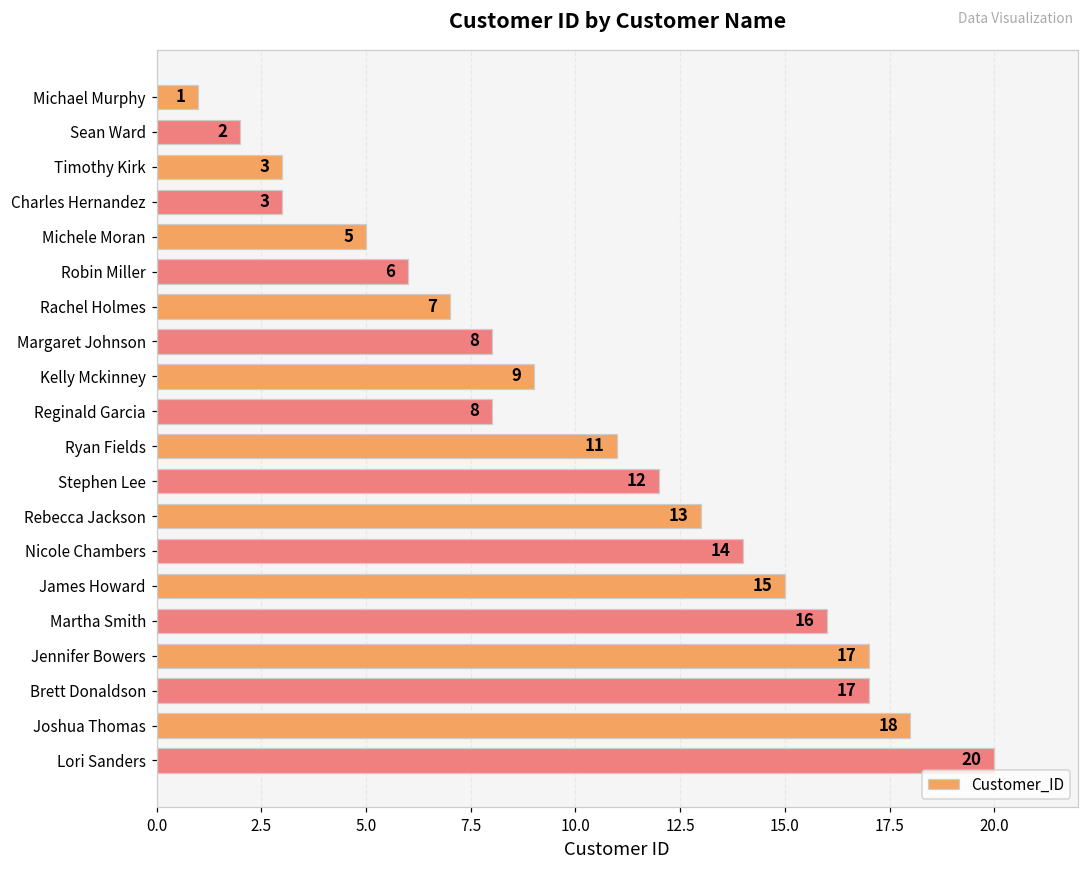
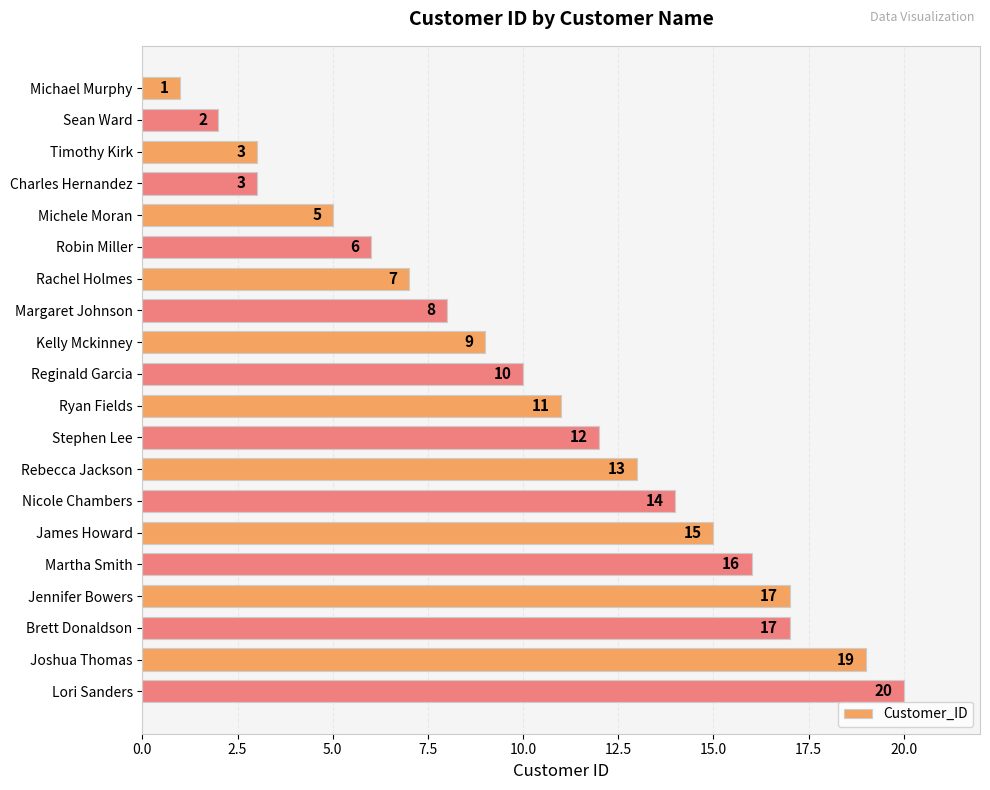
  {
    "Michael Murphy": 1,
    "Sean Ward": 2,
    "Timothy Kirk": 3,
    "Charles Hernandez": 3,
    "Michele Moran": 5,
    "Robin Miller": 6,
    "Rachel Holmes": 7,
    "Margaret Johnson": 8,
    "Kelly Mckinney": 9,
-   "Reginald Garcia": 8,
+   "Reginald Garcia": 10,
    "Ryan Fields": 11,
    "Stephen Lee": 12,
    "Rebecca Jackson": 13,
    "Nicole Chambers": 14,
    "James Howard": 15,
    "Martha Smith": 16,
    "Jennifer Bowers": 17,
    "Brett Donaldson": 17,
-   "Joshua Thomas": 18,
+   "Joshua Thomas": 19,
    "Lori Sanders": 20
  }
